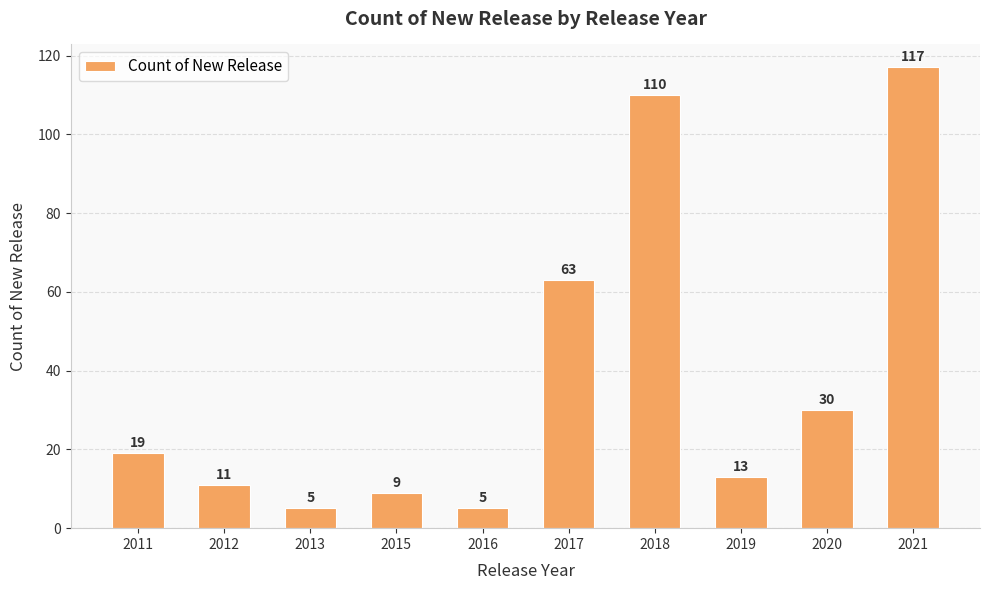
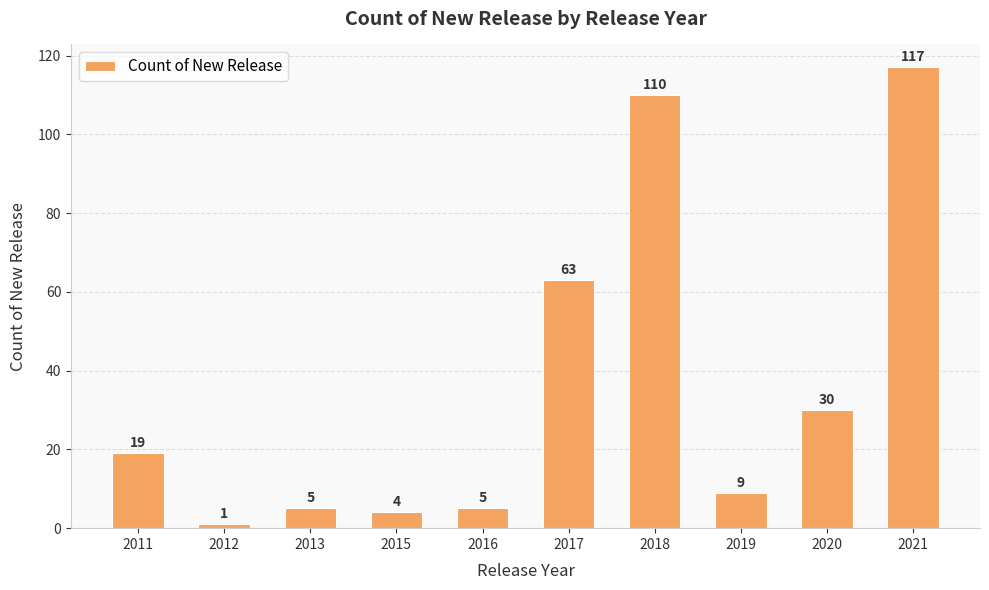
  {
    "2011": 19,
-   "2012": 11,
+   "2012": 1,
    "2013": 5,
-   "2015": 9,
+   "2015": 4,
    "2016": 5,
    "2017": 63,
    "2018": 110,
-   "2019": 13,
+   "2019": 9,
    "2020": 30,
    "2021": 117
  }
